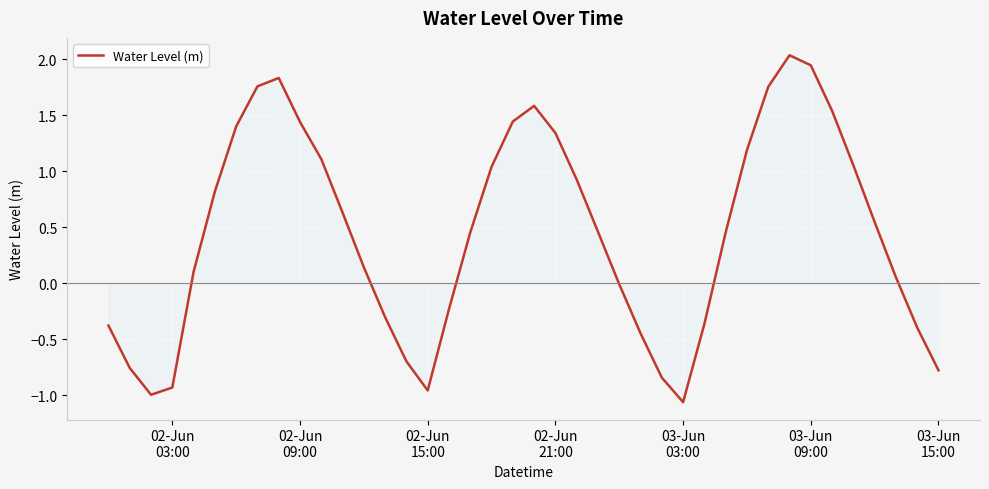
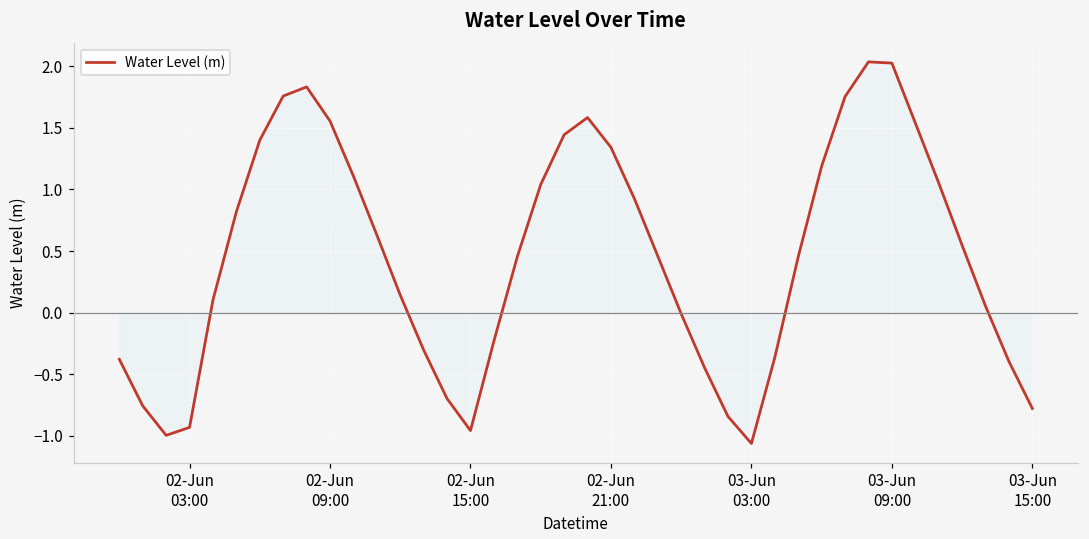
  {
    "Water Level (m)": {
      "02-Jun 03:00": -0.93,
-     "02-Jun 09:00": 1.44,
+     "02-Jun 09:00": 1.55,
      "02-Jun 15:00": -0.96,
      "03-Jun 03:00": -1.06,
-     "03-Jun 09:00": 1.94,
+     "03-Jun 09:00": 2.02,
      "03-Jun 15:00": -0.78
    }
  }
